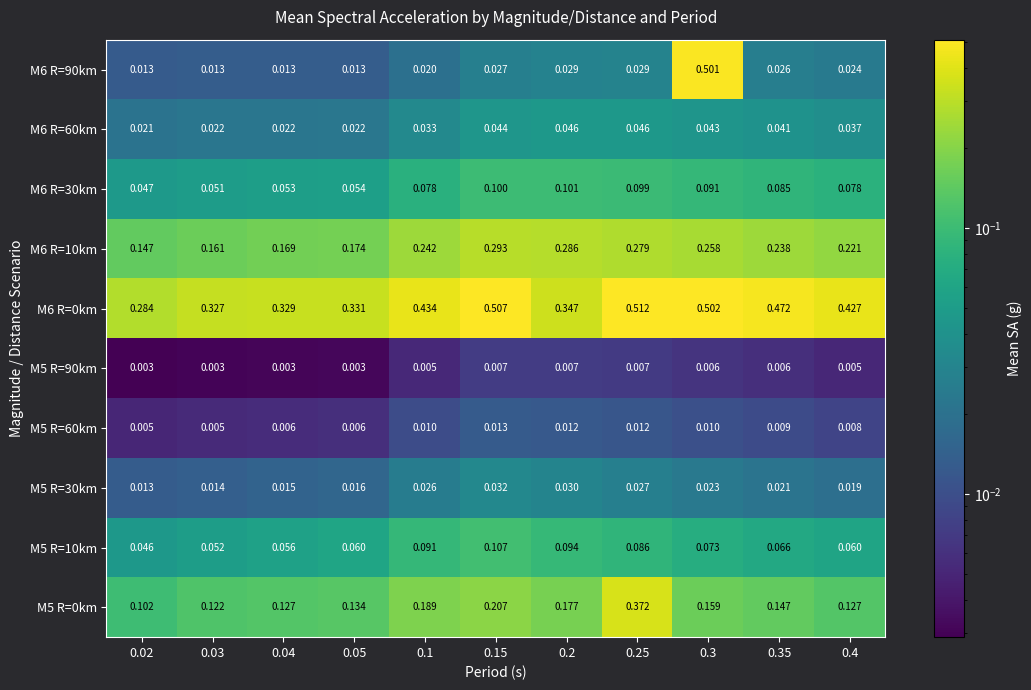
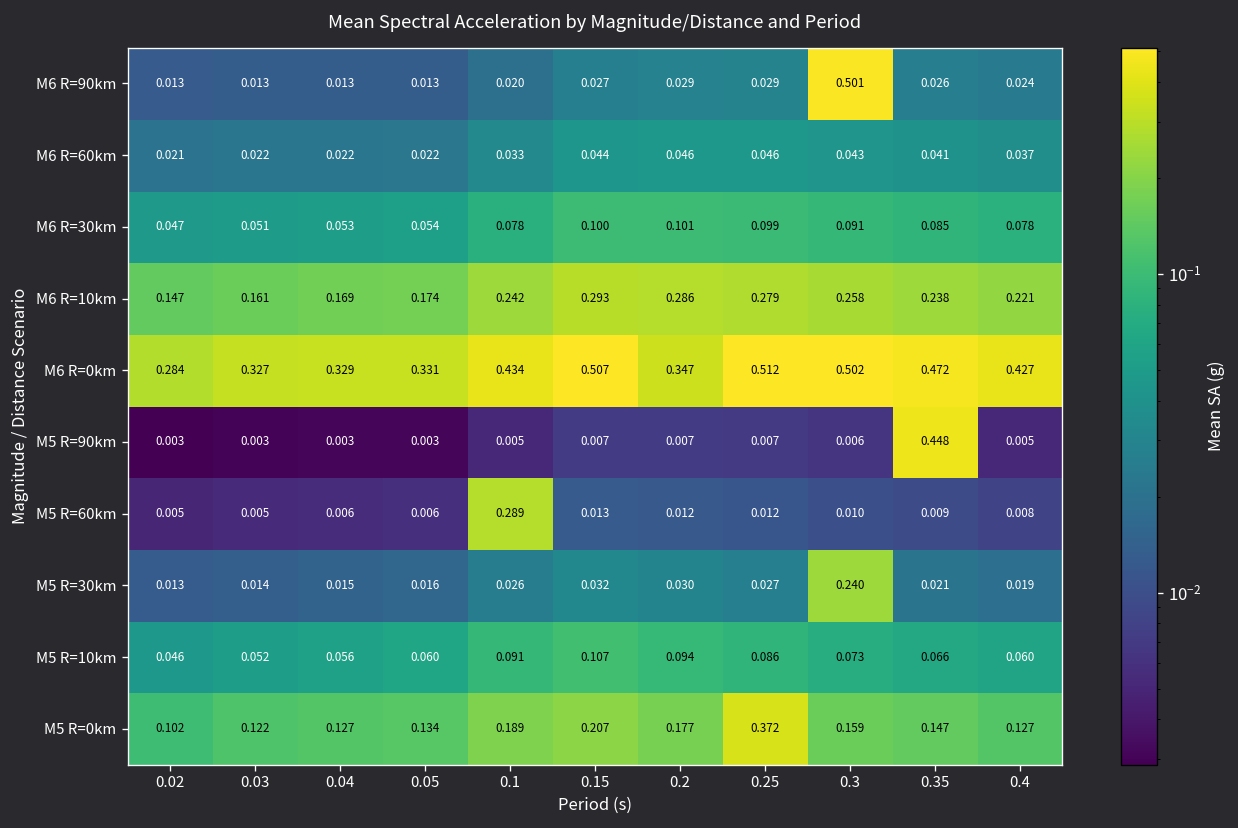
  {
    "M6 R=90km": {
      "0.02": 0.013,
      "0.03": 0.013,
      "0.04": 0.013,
      "0.05": 0.013,
      "0.1": 0.020,
      "0.15": 0.027,
      "0.2": 0.029,
      "0.25": 0.029,
      "0.3": 0.501,
      "0.35": 0.026,
      "0.4": 0.024
    },
    "M6 R=60km": {
      "0.02": 0.021,
      "0.03": 0.022,
      "0.04": 0.022,
      "0.05": 0.022,
      "0.1": 0.033,
      "0.15": 0.044,
      "0.2": 0.046,
      "0.25": 0.046,
      "0.3": 0.043,
      "0.35": 0.041,
      "0.4": 0.037
    },
    "M6 R=30km": {
      "0.02": 0.047,
      "0.03": 0.051,
      "0.04": 0.053,
      "0.05": 0.054,
      "0.1": 0.078,
      "0.15": 0.100,
      "0.2": 0.101,
      "0.25": 0.099,
      "0.3": 0.091,
      "0.35": 0.085,
      "0.4": 0.078
    },
    "M6 R=10km": {
      "0.02": 0.147,
      "0.03": 0.161,
      "0.04": 0.169,
      "0.05": 0.174,
      "0.1": 0.242,
      "0.15": 0.293,
      "0.2": 0.286,
      "0.25": 0.279,
      "0.3": 0.258,
      "0.35": 0.238,
      "0.4": 0.221
    },
    "M6 R=0km": {
      "0.02": 0.284,
      "0.03": 0.327,
      "0.04": 0.329,
      "0.05": 0.331,
      "0.1": 0.434,
      "0.15": 0.507,
      "0.2": 0.347,
      "0.25": 0.512,
      "0.3": 0.502,
      "0.35": 0.472,
      "0.4": 0.427
    },
    "M5 R=90km": {
      "0.02": 0.003,
      "0.03": 0.003,
      "0.04": 0.003,
      "0.05": 0.003,
      "0.1": 0.005,
      "0.15": 0.007,
      "0.2": 0.007,
      "0.25": 0.007,
      "0.3": 0.006,
-     "0.35": 0.006,
+     "0.35": 0.448,
      "0.4": 0.005
    },
    "M5 R=60km": {
      "0.02": 0.005,
      "0.03": 0.005,
      "0.04": 0.006,
      "0.05": 0.006,
-     "0.1": 0.010,
+     "0.1": 0.289,
      "0.15": 0.013,
      "0.2": 0.012,
      "0.25": 0.012,
      "0.3": 0.010,
      "0.35": 0.009,
      "0.4": 0.008
    },
    "M5 R=30km": {
      "0.02": 0.013,
      "0.03": 0.014,
      "0.04": 0.015,
      "0.05": 0.016,
      "0.1": 0.026,
      "0.15": 0.032,
      "0.2": 0.030,
      "0.25": 0.027,
-     "0.3": 0.023,
+     "0.3": 0.240,
      "0.35": 0.021,
      "0.4": 0.019
    },
    "M5 R=10km": {
      "0.02": 0.046,
      "0.03": 0.052,
      "0.04": 0.056,
      "0.05": 0.060,
      "0.1": 0.091,
      "0.15": 0.107,
      "0.2": 0.094,
      "0.25": 0.086,
      "0.3": 0.073,
      "0.35": 0.066,
      "0.4": 0.060
    },
    "M5 R=0km": {
      "0.02": 0.102,
      "0.03": 0.122,
      "0.04": 0.127,
      "0.05": 0.134,
      "0.1": 0.189,
      "0.15": 0.207,
      "0.2": 0.177,
      "0.25": 0.372,
      "0.3": 0.159,
      "0.35": 0.147,
      "0.4": 0.127
    }
  }
